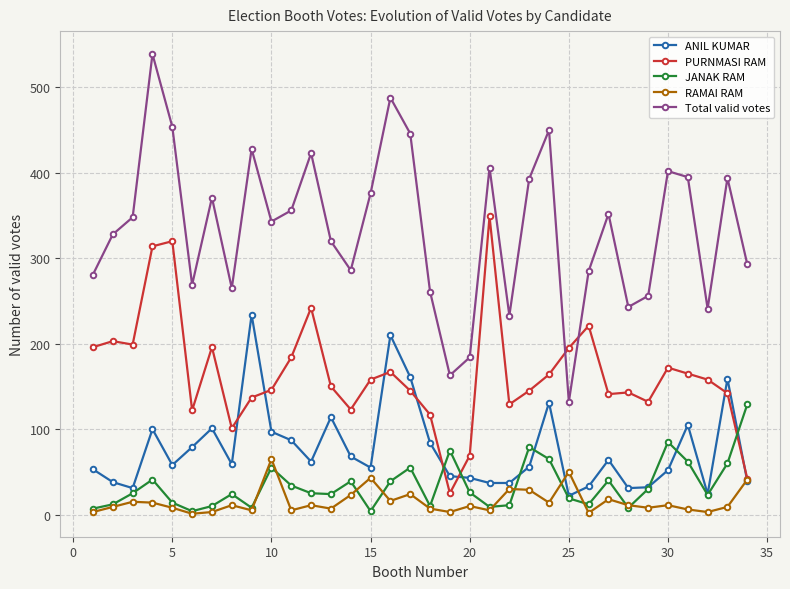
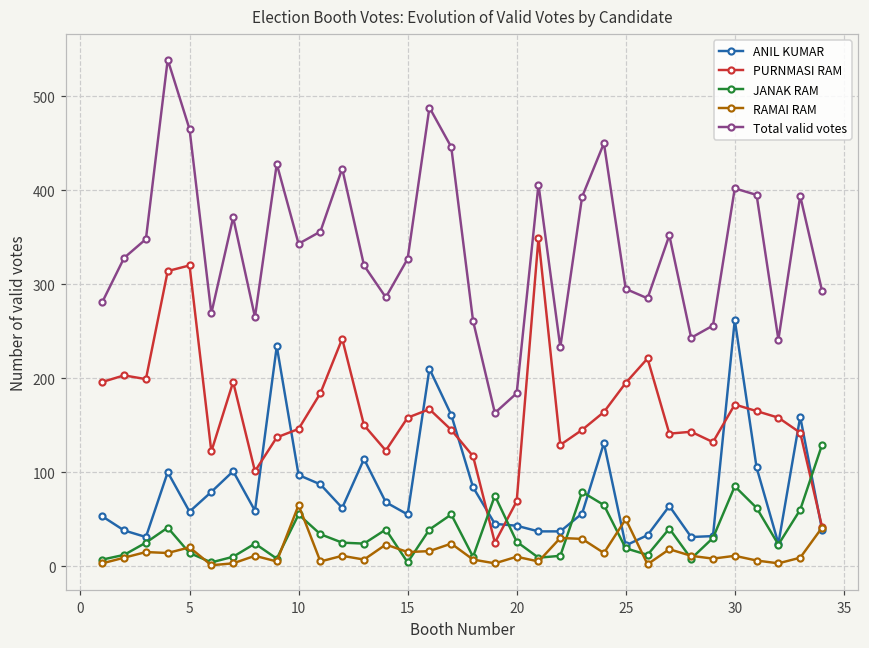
  {
    "ANIL KUMAR": {
      "5": 60,
      "10": 100,
      "15": 60,
      "20": 40,
      "25": 20,
-     "30": 50
+     "30": 260
    },
    "PURNMASI RAM": {
      "5": 320,
      "10": 150,
      "15": 160,
      "20": 70,
      "25": 200,
      "30": 170
    },
    "JANAK RAM": {
      "5": 10,
      "10": 60,
      "15": 0,
      "20": 30,
      "25": 20,
      "30": 90
    },
    "RAMAI RAM": {
-     "5": 10,
+     "5": 20,
      "10": 70,
-     "15": 40,
+     "15": 20,
      "20": 10,
      "25": 50,
      "30": 10
    },
    "Total valid votes": {
-     "5": 450,
+     "5": 470,
      "10": 340,
-     "15": 380,
+     "15": 330,
      "20": 180,
-     "25": 130,
+     "25": 300,
      "30": 400
    }
  }
